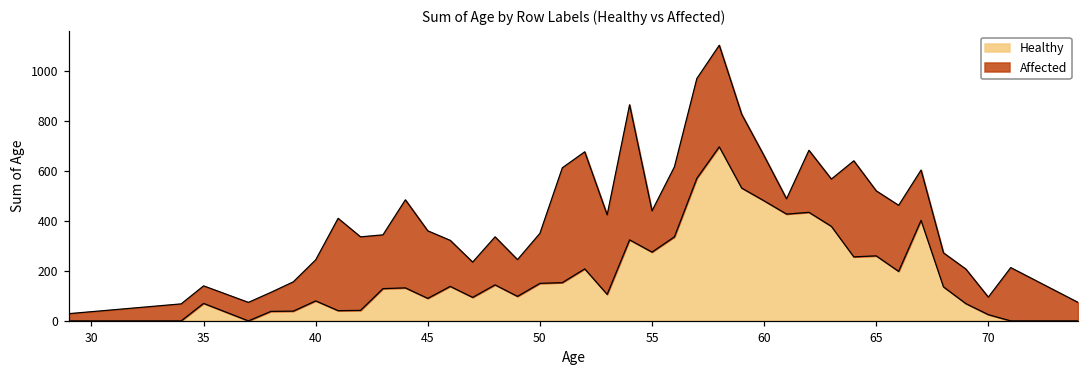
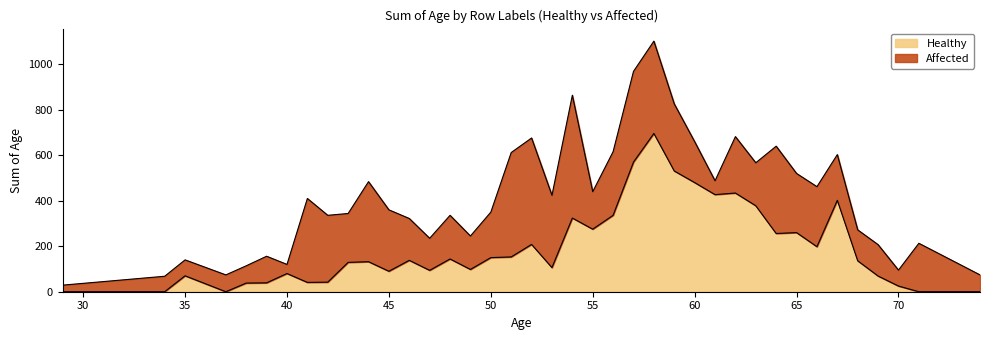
  {
    "Healthy": {
      "35": 70,
      "40": 80,
      "45": 90,
      "50": 150,
      "55": 280,
      "60": 480,
      "65": 260,
      "70": 30
    },
    "Affected": {
      "35": 70,
-     "40": 160,
+     "40": 40,
      "45": 270,
      "50": 200,
      "55": 170,
      "60": 180,
      "65": 260,
      "70": 70
    }
  }
